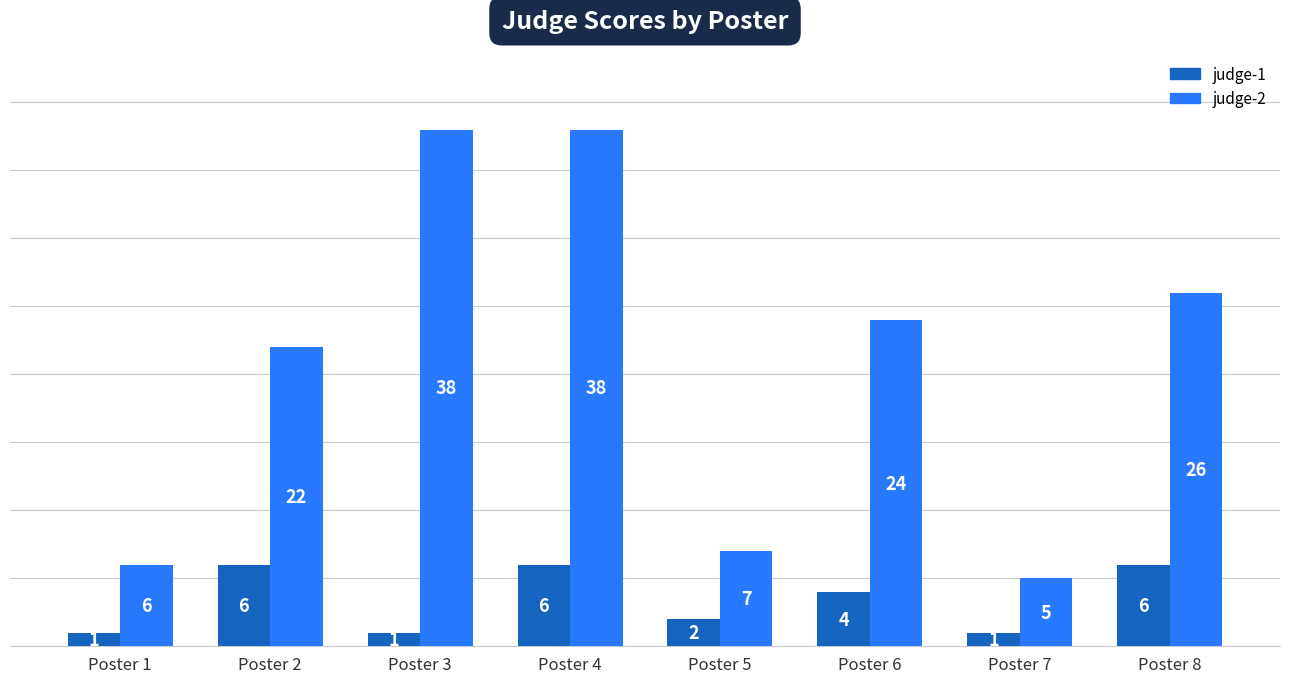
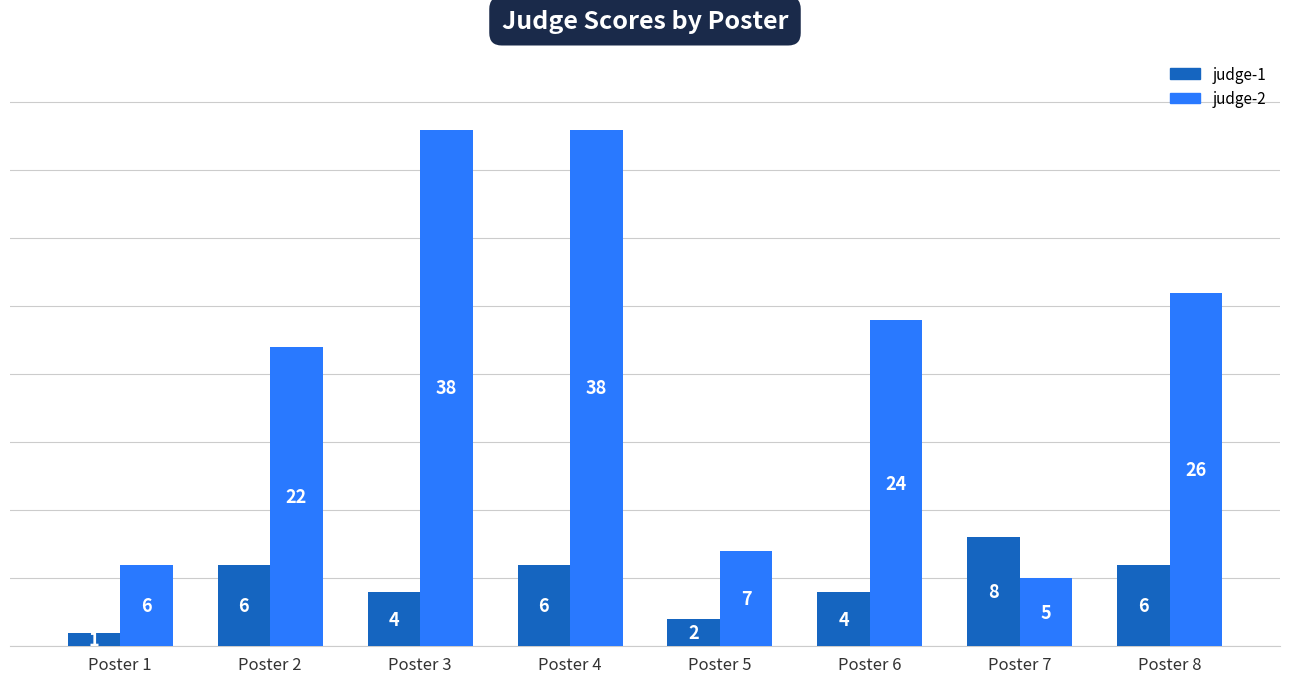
  {
    "judge-1": {
      "Poster 1": 1,
      "Poster 2": 6,
-     "Poster 3": 1,
+     "Poster 3": 4,
      "Poster 4": 6,
      "Poster 5": 2,
      "Poster 6": 4,
-     "Poster 7": 1,
+     "Poster 7": 8,
      "Poster 8": 6
    },
    "judge-2": {
      "Poster 1": 6,
      "Poster 2": 22,
      "Poster 3": 38,
      "Poster 4": 38,
      "Poster 5": 7,
      "Poster 6": 24,
      "Poster 7": 5,
      "Poster 8": 26
    }
  }
